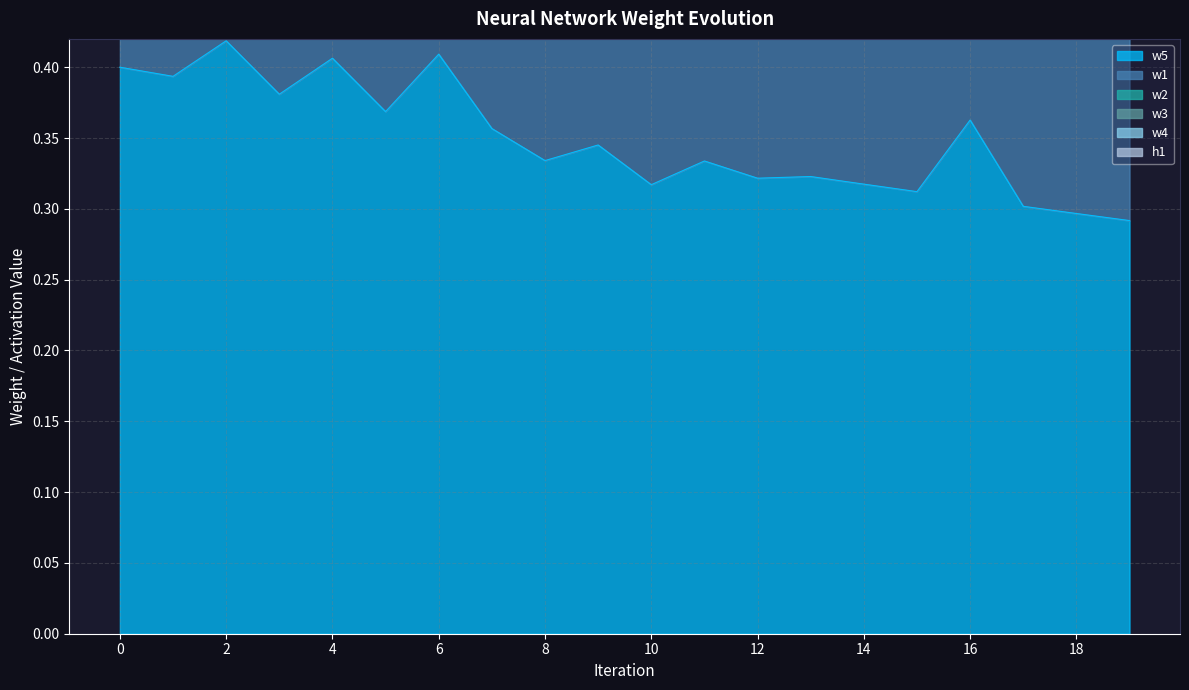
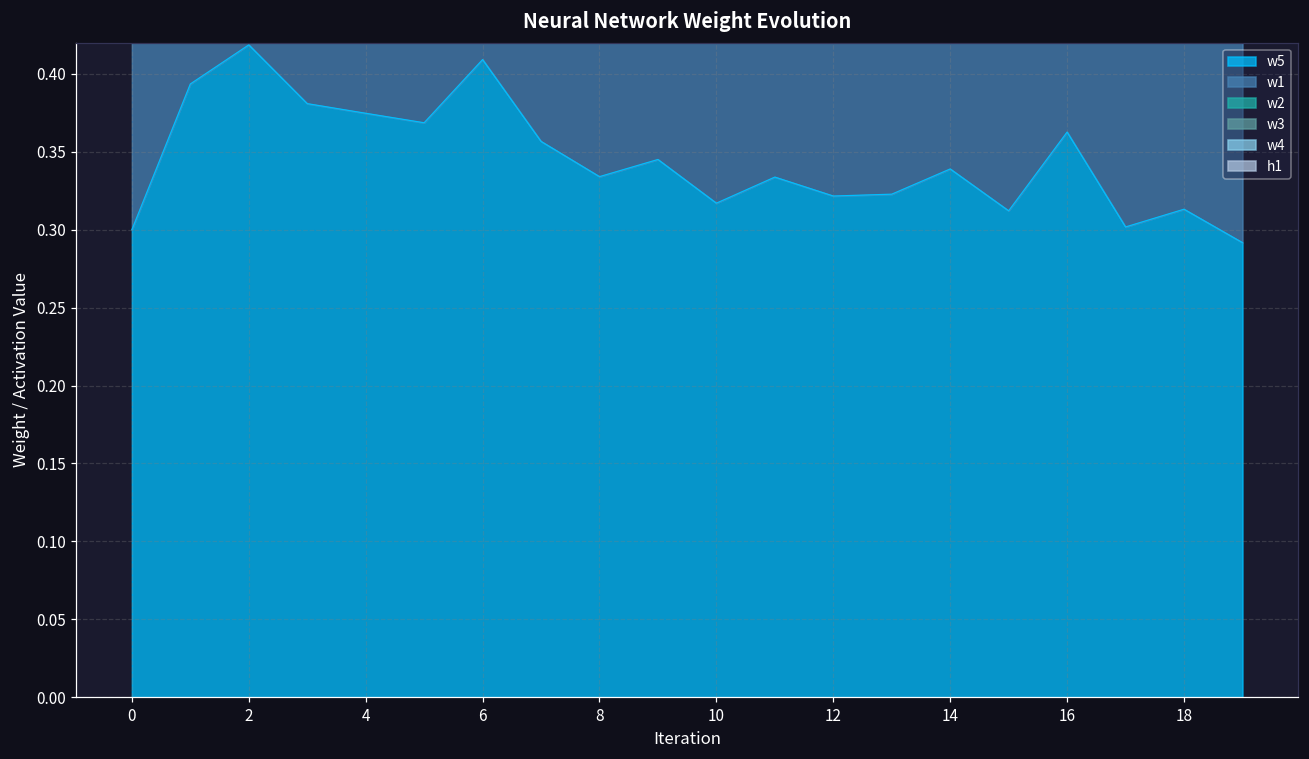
  {
    "w5": {
-     "0": 0.4,
+     "0": 0.3,
      "2": 0.419,
-     "4": 0.406,
+     "4": 0.375,
      "6": 0.409,
      "8": 0.334,
      "10": 0.317,
      "12": 0.322,
-     "14": 0.317,
+     "14": 0.339,
      "16": 0.363,
-     "18": 0.297
+     "18": 0.313
    }
  }
